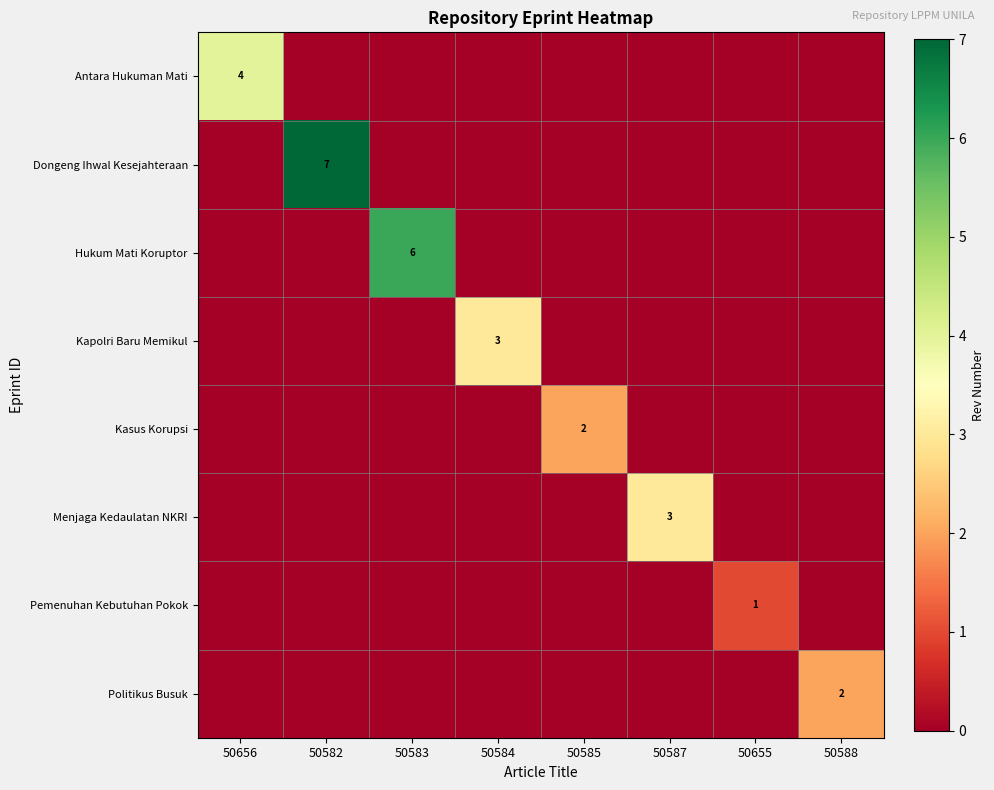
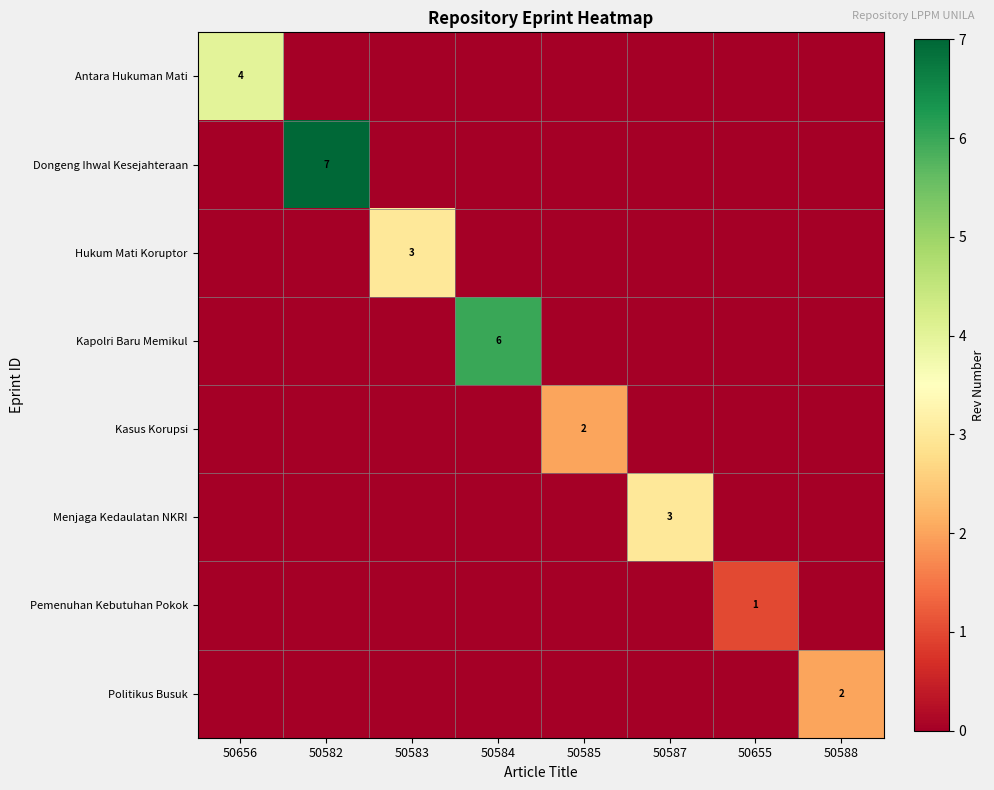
  {
    "Antara Hukuman Mati": {
      "50656": 4
    },
    "Dongeng Ihwal Kesejahteraan": {
      "50582": 7
    },
    "Hukum Mati Koruptor": {
-     "50583": 6
+     "50583": 3
    },
    "Kapolri Baru Memikul": {
-     "50584": 3
+     "50584": 6
    },
    "Kasus Korupsi": {
      "50585": 2
    },
    "Menjaga Kedaulatan NKRI": {
      "50587": 3
    },
    "Pemenuhan Kebutuhan Pokok": {
      "50655": 1
    },
    "Politikus Busuk": {
      "50588": 2
    }
  }
